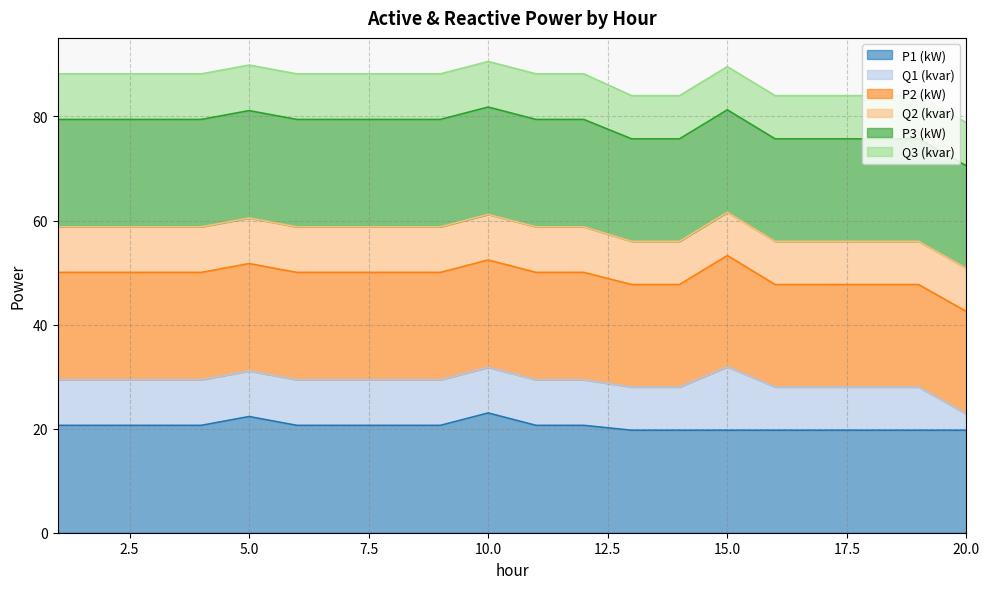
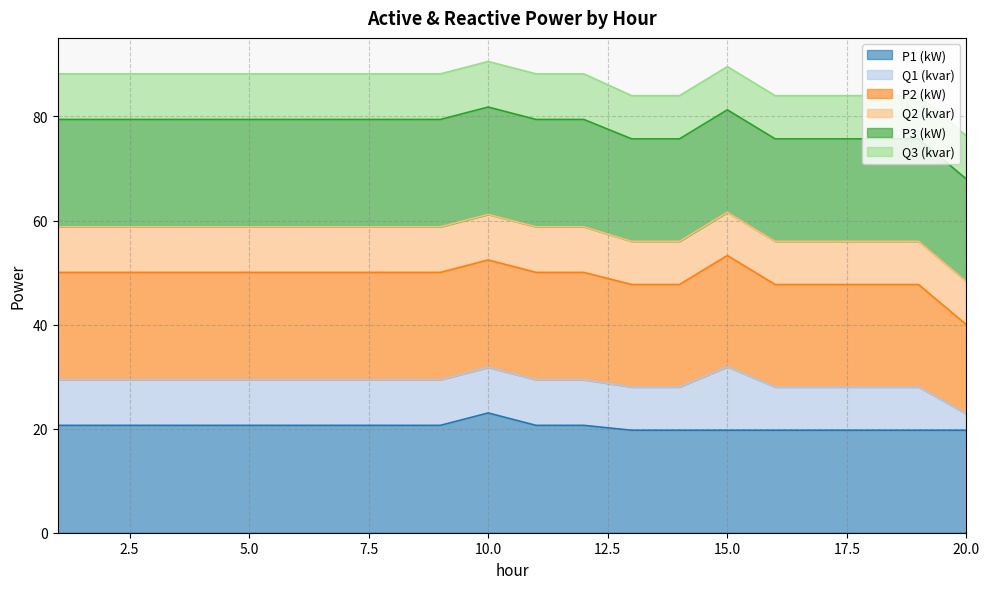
  {
    "P1 (kW)": {
-     "5.0": 22,
+     "5.0": 21,
      "10.0": 23,
      "15.0": 20,
      "20.0": 20
    },
    "Q1 (kvar)": {
      "5.0": 9,
      "10.0": 9,
      "15.0": 12,
      "20.0": 3
    },
    "P2 (kW)": {
      "5.0": 21,
      "10.0": 21,
      "15.0": 21,
-     "20.0": 20
+     "20.0": 17
    },
    "Q2 (kvar)": {
      "5.0": 9,
      "10.0": 9,
      "15.0": 8,
      "20.0": 8
    },
    "P3 (kW)": {
      "5.0": 21,
      "10.0": 21,
      "15.0": 20,
      "20.0": 20
    },
    "Q3 (kvar)": {
      "5.0": 9,
      "10.0": 9,
      "15.0": 8,
      "20.0": 8
    }
  }
